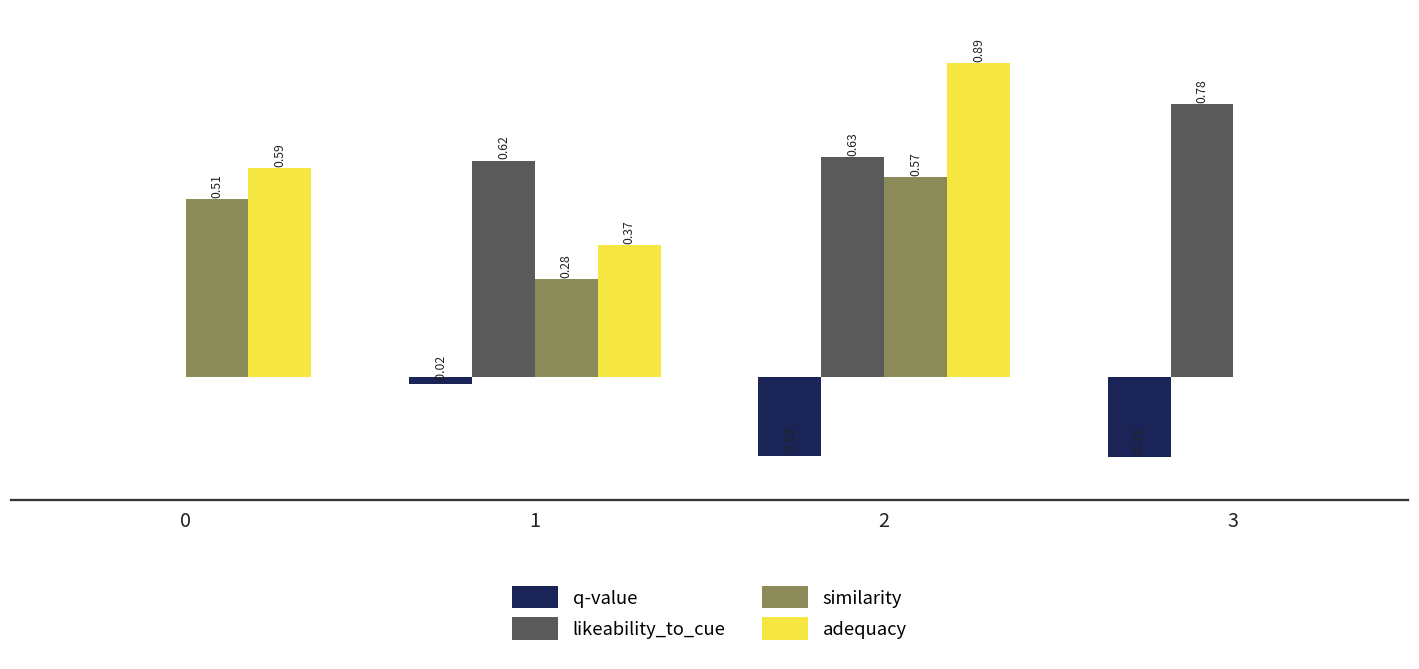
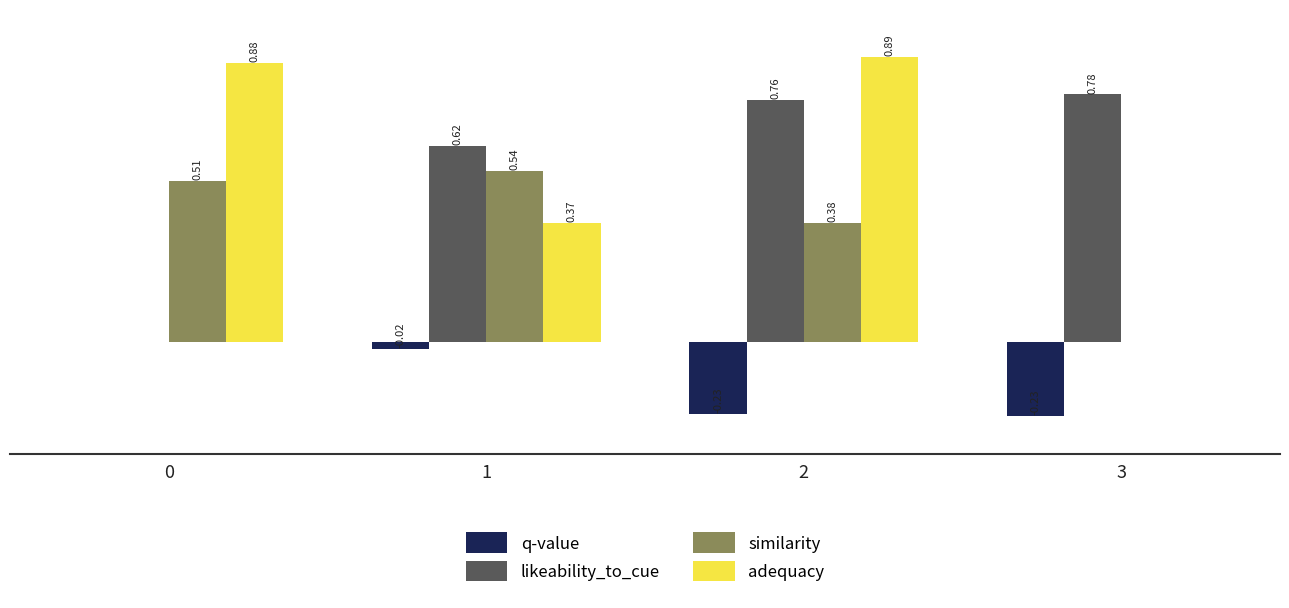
  {
    "q-value": {
      "1": -0.02,
      "2": -0.23,
      "3": -0.23
    },
    "likeability_to_cue": {
      "1": 0.62,
-     "2": 0.63,
+     "2": 0.76,
      "3": 0.78
    },
    "similarity": {
      "0": 0.51,
-     "1": 0.28,
-     "2": 0.57
+     "1": 0.54,
+     "2": 0.38
    },
    "adequacy": {
-     "0": 0.59,
+     "0": 0.88,
      "1": 0.37,
      "2": 0.89
    }
  }
